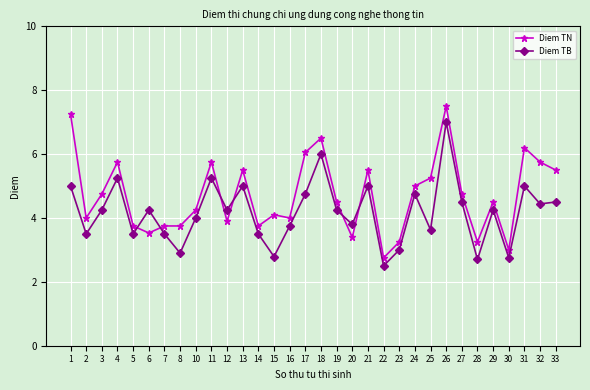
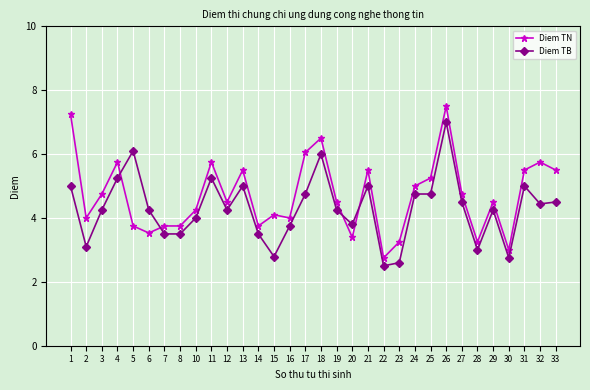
  {
    "Diem TN": {
      "1": 7.3,
      "2": 4.0,
      "3": 4.8,
      "4": 5.8,
      "5": 3.8,
      "6": 3.5,
      "7": 3.8,
      "8": 3.8,
      "10": 4.3,
      "11": 5.8,
-     "12": 3.9,
+     "12": 4.5,
      "13": 5.5,
      "14": 3.8,
      "15": 4.1,
      "16": 4.0,
      "17": 6.1,
      "18": 6.5,
      "19": 4.5,
      "20": 3.4,
      "21": 5.5,
      "22": 2.8,
      "23": 3.3,
      "24": 5.0,
      "25": 5.3,
      "26": 7.5,
      "27": 4.8,
      "28": 3.3,
      "29": 4.5,
      "30": 3.0,
-     "31": 6.2,
+     "31": 5.5,
      "32": 5.8,
      "33": 5.5
    },
    "Diem TB": {
      "1": 5.0,
-     "2": 3.5,
+     "2": 3.1,
      "3": 4.3,
      "4": 5.3,
-     "5": 3.5,
+     "5": 6.1,
      "6": 4.3,
      "7": 3.5,
-     "8": 2.9,
+     "8": 3.5,
      "10": 4.0,
      "11": 5.3,
      "12": 4.3,
      "13": 5.0,
      "14": 3.5,
      "15": 2.8,
      "16": 3.8,
      "17": 4.8,
      "18": 6.0,
      "19": 4.3,
      "20": 3.8,
      "21": 5.0,
      "22": 2.5,
-     "23": 3.0,
+     "23": 2.6,
      "24": 4.8,
-     "25": 3.6,
+     "25": 4.8,
      "26": 7.0,
      "27": 4.5,
-     "28": 2.7,
+     "28": 3.0,
      "29": 4.3,
      "30": 2.8,
      "31": 5.0,
      "32": 4.4,
      "33": 4.5
    }
  }
